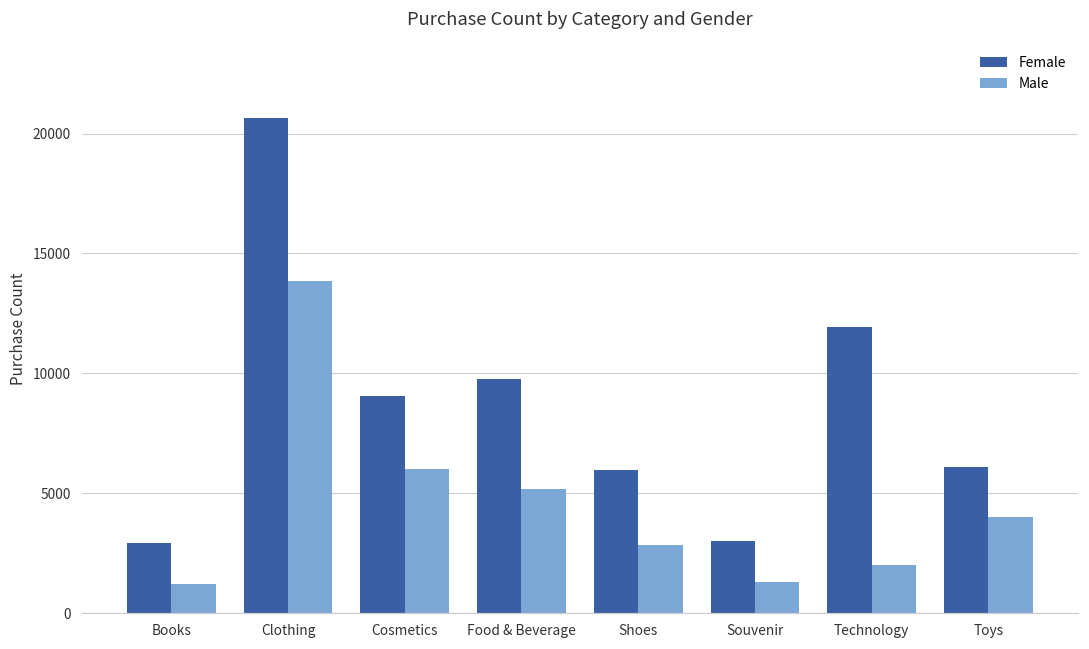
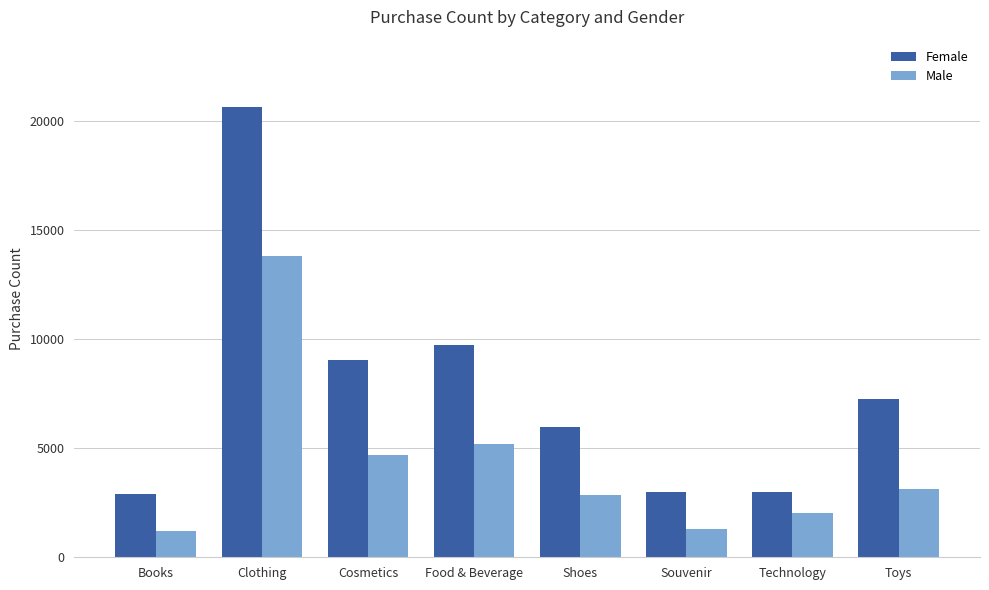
  {
    "Female": {
      "Books": 2900,
      "Clothing": 20700,
      "Cosmetics": 9100,
      "Food & Beverage": 9800,
      "Shoes": 6000,
      "Souvenir": 3000,
-     "Technology": 11900,
-     "Toys": 6100
+     "Technology": 3000,
+     "Toys": 7300
    },
    "Male": {
      "Books": 1200,
      "Clothing": 13800,
-     "Cosmetics": 6000,
+     "Cosmetics": 4700,
      "Food & Beverage": 5200,
      "Shoes": 2800,
      "Souvenir": 1300,
      "Technology": 2000,
-     "Toys": 4000
+     "Toys": 3100
    }
  }
